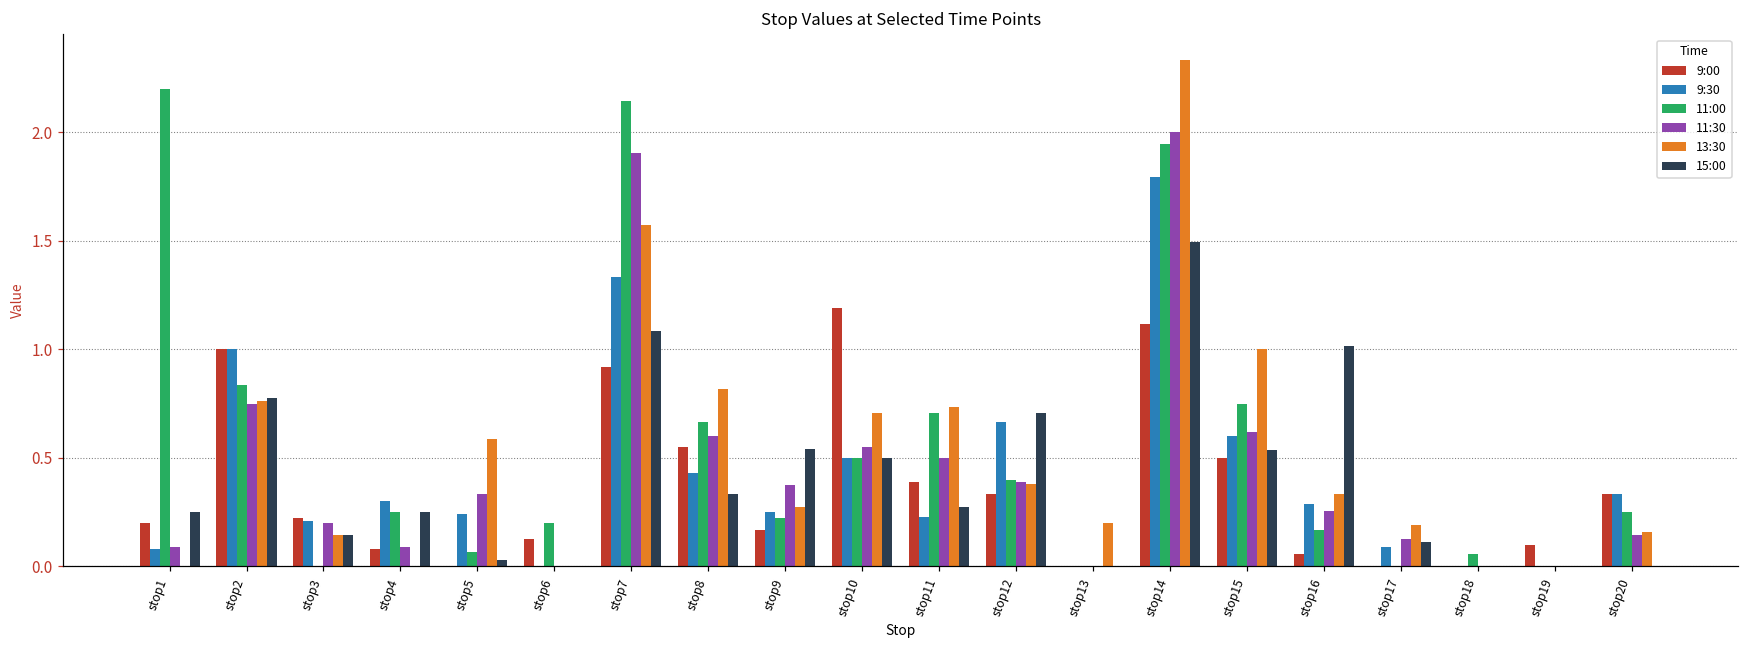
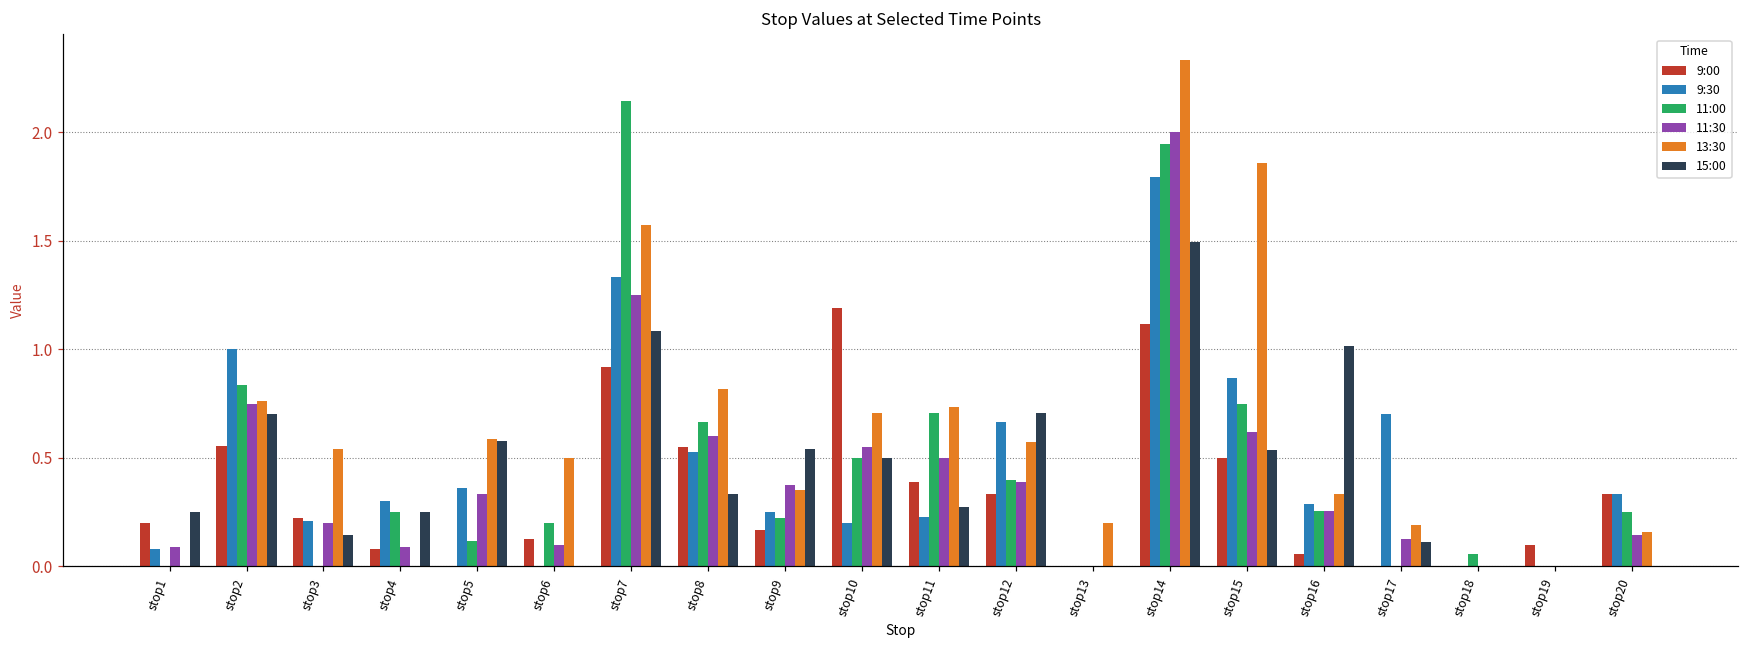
  {
    "9:00": {
      "stop1": 0.20,
-     "stop2": 1.00,
+     "stop2": 0.56,
      "stop3": 0.23,
      "stop4": 0.08,
      "stop5": 0.00,
      "stop6": 0.13,
      "stop7": 0.92,
      "stop8": 0.55,
      "stop9": 0.17,
      "stop10": 1.19,
      "stop11": 0.39,
      "stop12": 0.33,
      "stop13": 0.00,
      "stop14": 1.12,
      "stop15": 0.50,
      "stop16": 0.06,
      "stop17": 0.00,
      "stop18": 0.00,
      "stop19": 0.10,
      "stop20": 0.33
    },
    "9:30": {
      "stop1": 0.08,
      "stop2": 1.00,
      "stop3": 0.21,
      "stop4": 0.30,
-     "stop5": 0.24,
+     "stop5": 0.36,
      "stop6": 0.00,
      "stop7": 1.33,
-     "stop8": 0.43,
+     "stop8": 0.53,
      "stop9": 0.25,
-     "stop10": 0.5,
+     "stop10": 0.2,
      "stop11": 0.23,
      "stop12": 0.67,
      "stop13": 0.00,
      "stop14": 1.79,
-     "stop15": 0.60,
+     "stop15": 0.87,
      "stop16": 0.29,
-     "stop17": 0.09,
+     "stop17": 0.70,
      "stop18": 0.00,
      "stop19": 0.00,
      "stop20": 0.33
    },
    "11:00": {
-     "stop1": 2.2,
+     "stop1": 0.0,
      "stop2": 0.83,
      "stop3": 0.00,
      "stop4": 0.25,
-     "stop5": 0.06,
+     "stop5": 0.12,
      "stop6": 0.20,
      "stop7": 2.14,
      "stop8": 0.67,
      "stop9": 0.22,
      "stop10": 0.50,
      "stop11": 0.71,
      "stop12": 0.40,
      "stop13": 0.00,
      "stop14": 1.94,
      "stop15": 0.75,
-     "stop16": 0.17,
+     "stop16": 0.25,
      "stop17": 0.00,
      "stop18": 0.06,
      "stop19": 0.00,
      "stop20": 0.25
    },
    "11:30": {
      "stop1": 0.09,
      "stop2": 0.75,
      "stop3": 0.20,
      "stop4": 0.09,
      "stop5": 0.33,
-     "stop6": 0.0,
-     "stop7": 1.91,
+     "stop6": 0.1,
+     "stop7": 1.25,
      "stop8": 0.60,
      "stop9": 0.38,
      "stop10": 0.55,
      "stop11": 0.50,
      "stop12": 0.39,
      "stop13": 0.00,
      "stop14": 2.00,
      "stop15": 0.62,
      "stop16": 0.25,
      "stop17": 0.13,
      "stop18": 0.00,
      "stop19": 0.00,
      "stop20": 0.14
    },
    "13:30": {
      "stop1": 0.00,
      "stop2": 0.76,
-     "stop3": 0.14,
+     "stop3": 0.54,
      "stop4": 0.00,
      "stop5": 0.59,
-     "stop6": 0.0,
+     "stop6": 0.5,
      "stop7": 1.57,
      "stop8": 0.82,
-     "stop9": 0.27,
+     "stop9": 0.35,
      "stop10": 0.71,
      "stop11": 0.73,
-     "stop12": 0.38,
+     "stop12": 0.57,
      "stop13": 0.20,
      "stop14": 2.33,
-     "stop15": 1.00,
+     "stop15": 1.86,
      "stop16": 0.33,
      "stop17": 0.19,
      "stop18": 0.00,
      "stop19": 0.00,
      "stop20": 0.16
    },
    "15:00": {
      "stop1": 0.25,
-     "stop2": 0.78,
+     "stop2": 0.70,
      "stop3": 0.14,
      "stop4": 0.25,
-     "stop5": 0.03,
+     "stop5": 0.58,
      "stop6": 0.00,
      "stop7": 1.08,
      "stop8": 0.33,
      "stop9": 0.54,
      "stop10": 0.50,
      "stop11": 0.28,
      "stop12": 0.71,
      "stop13": 0.00,
      "stop14": 1.50,
      "stop15": 0.54,
      "stop16": 1.01,
      "stop17": 0.11,
      "stop18": 0.00,
      "stop19": 0.00,
      "stop20": 0.00
    }
  }
